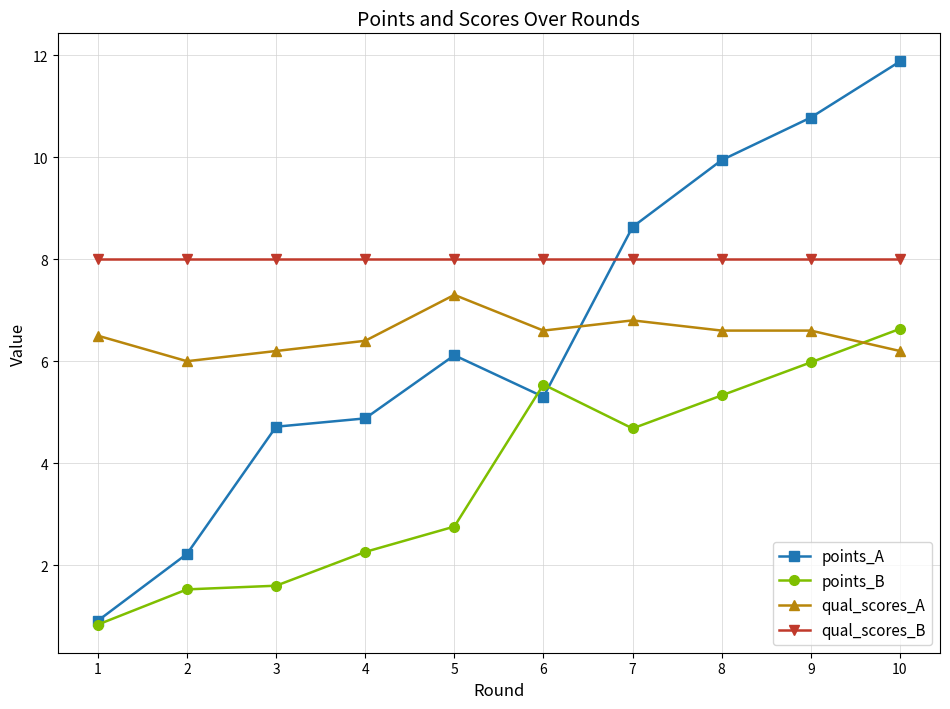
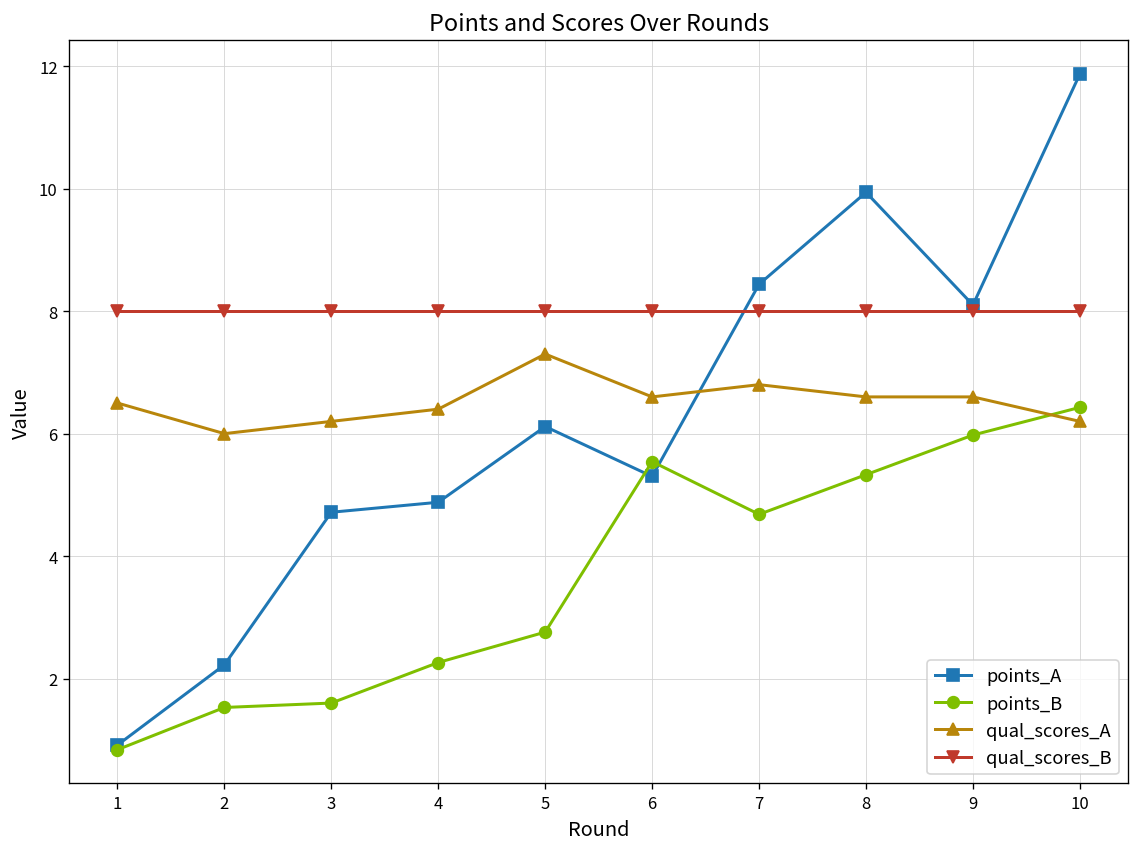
  {
    "points_A": {
      "1": 0.9,
      "2": 2.2,
      "3": 4.7,
      "4": 4.9,
      "5": 6.1,
      "6": 5.3,
-     "7": 8.6,
+     "7": 8.4,
      "8": 9.9,
-     "9": 10.8,
+     "9": 8.1,
      "10": 11.9
    },
    "points_B": {
      "1": 0.8,
      "2": 1.5,
      "3": 1.6,
      "4": 2.3,
      "5": 2.8,
      "6": 5.5,
      "7": 4.7,
      "8": 5.3,
      "9": 6.0,
-     "10": 6.6
+     "10": 6.4
    },
    "qual_scores_A": {
      "1": 6.5,
      "2": 6.0,
      "3": 6.2,
      "4": 6.4,
      "5": 7.3,
      "6": 6.6,
      "7": 6.8,
      "8": 6.6,
      "9": 6.6,
      "10": 6.2
    },
    "qual_scores_B": {
      "1": 8.0,
      "2": 8.0,
      "3": 8.0,
      "4": 8.0,
      "5": 8.0,
      "6": 8.0,
      "7": 8.0,
      "8": 8.0,
      "9": 8.0,
      "10": 8.0
    }
  }
